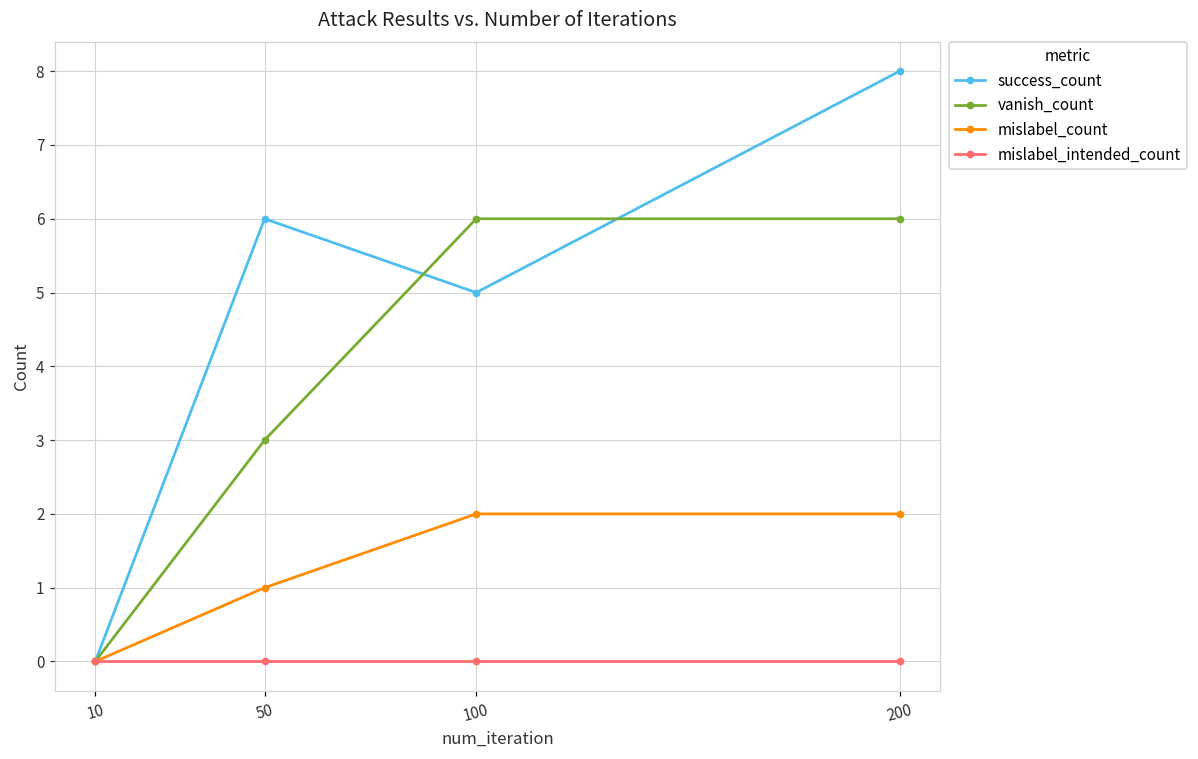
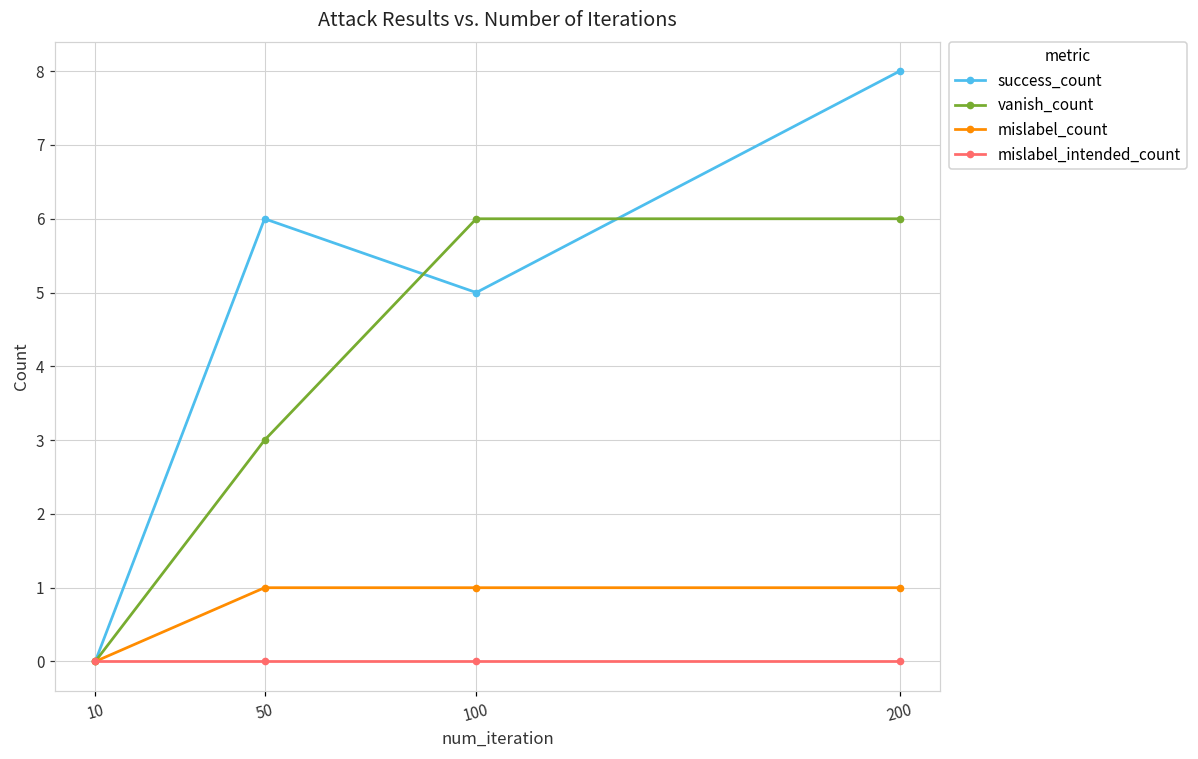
  {
    "success_count": {
      "50": 6,
      "100": 5,
      "200": 8
    },
    "vanish_count": {
      "50": 3,
      "100": 6,
      "200": 6
    },
    "mislabel_count": {
      "50": 1,
-     "100": 2,
-     "200": 2
+     "100": 1,
+     "200": 1
    },
    "mislabel_intended_count": {
      "50": 0,
      "100": 0,
      "200": 0
    }
  }
